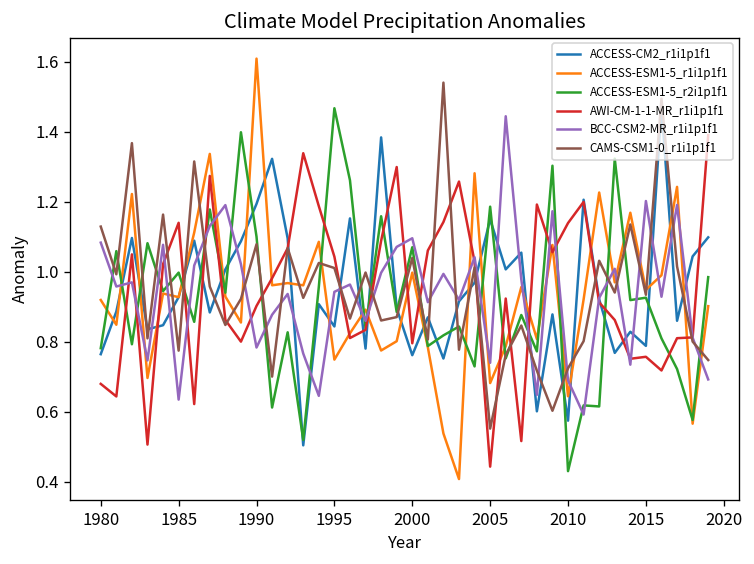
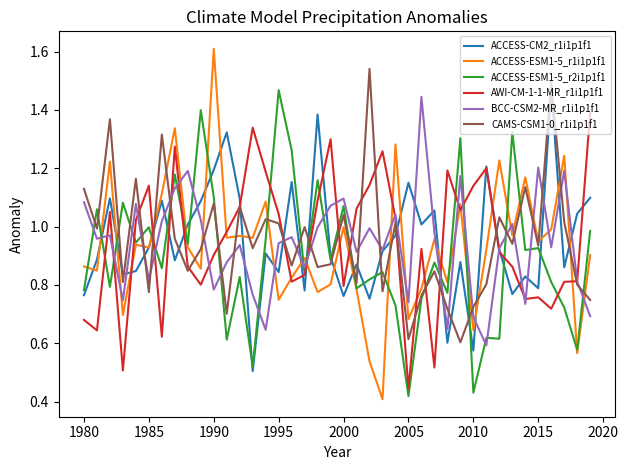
  {
    "ACCESS-CM2_r1i1p1f1": {
      "1980": 0.77,
      "1990": 1.19,
      "1995": 0.84,
      "2000": 0.76,
      "2005": 1.15,
      "2010": 0.58,
      "2015": 0.79
    },
    "ACCESS-ESM1-5_r1i1p1f1": {
-     "1980": 0.92,
+     "1980": 0.86,
      "1990": 1.61,
      "1995": 0.75,
      "2000": 1.00,
      "2005": 0.68,
      "2010": 0.64,
      "2015": 0.95
    },
    "ACCESS-ESM1-5_r2i1p1f1": {
      "1980": 0.78,
      "1985": 1.00,
      "1990": 1.10,
      "1995": 1.47,
      "2000": 1.07,
-     "2005": 1.19,
+     "2005": 0.42,
      "2010": 0.43
    },
    "AWI-CM-1-1-MR_r1i1p1f1": {
      "1980": 0.68,
      "1985": 1.14,
      "1990": 0.90,
      "1995": 1.04,
      "2000": 0.80,
      "2005": 0.44,
      "2010": 1.14,
      "2015": 0.76
    },
    "BCC-CSM2-MR_r1i1p1f1": {
      "1980": 1.08,
-     "1985": 0.64,
+     "1985": 0.82,
      "1990": 0.78,
      "1995": 0.94,
      "2000": 1.10,
      "2005": 0.74,
      "2010": 0.69,
      "2015": 1.20
    },
    "CAMS-CSM1-0_r1i1p1f1": {
      "1980": 1.13,
      "1985": 0.78,
      "1990": 1.08,
      "1995": 1.01,
      "2000": 1.04,
-     "2005": 0.55,
+     "2005": 0.61,
      "2010": 0.72
    }
  }
